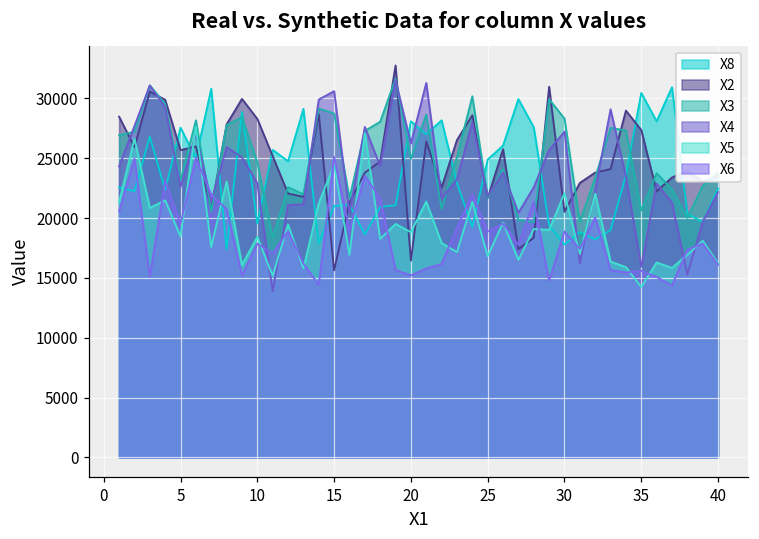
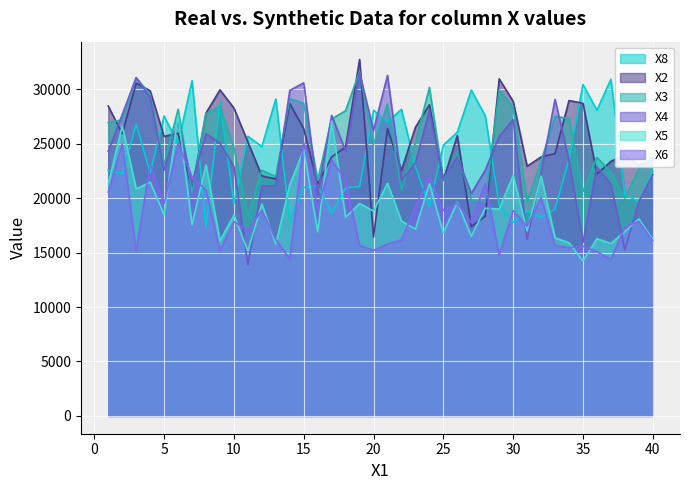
  {
    "X2": {
      "5": 25700,
      "10": 28300,
-     "15": 15600,
+     "15": 26400,
      "20": 16400,
-     "30": 20500,
-     "35": 27400
+     "30": 28900,
+     "35": 28700
    }
  }
